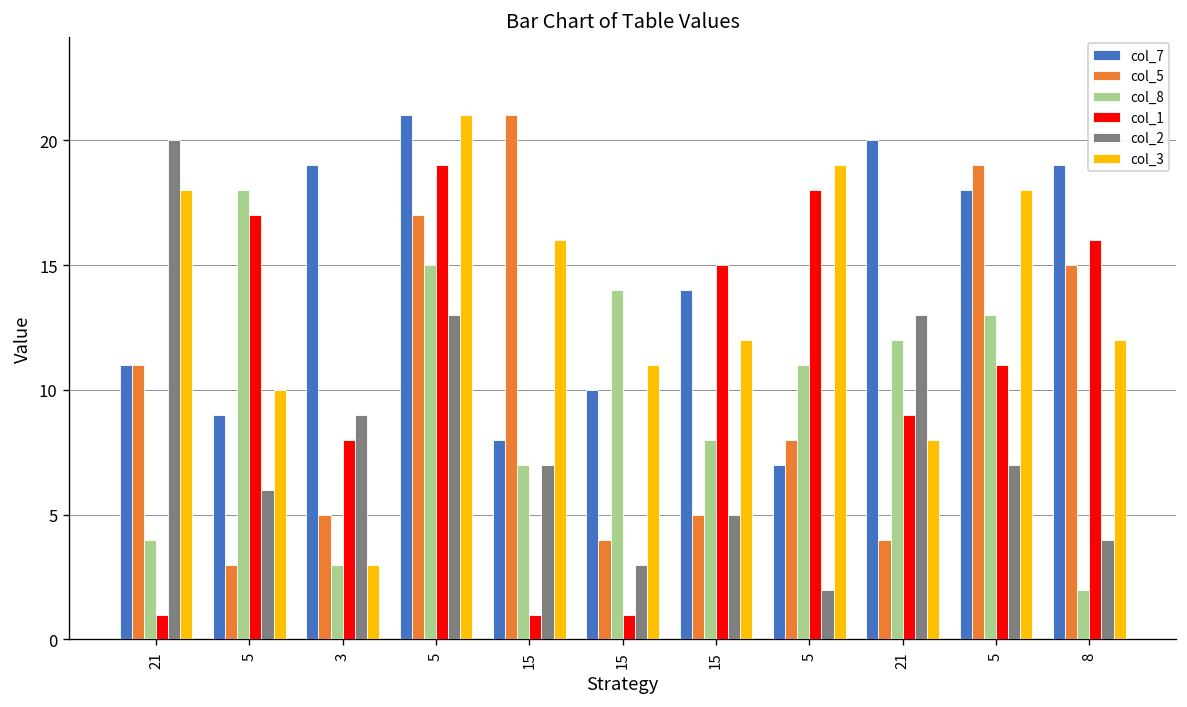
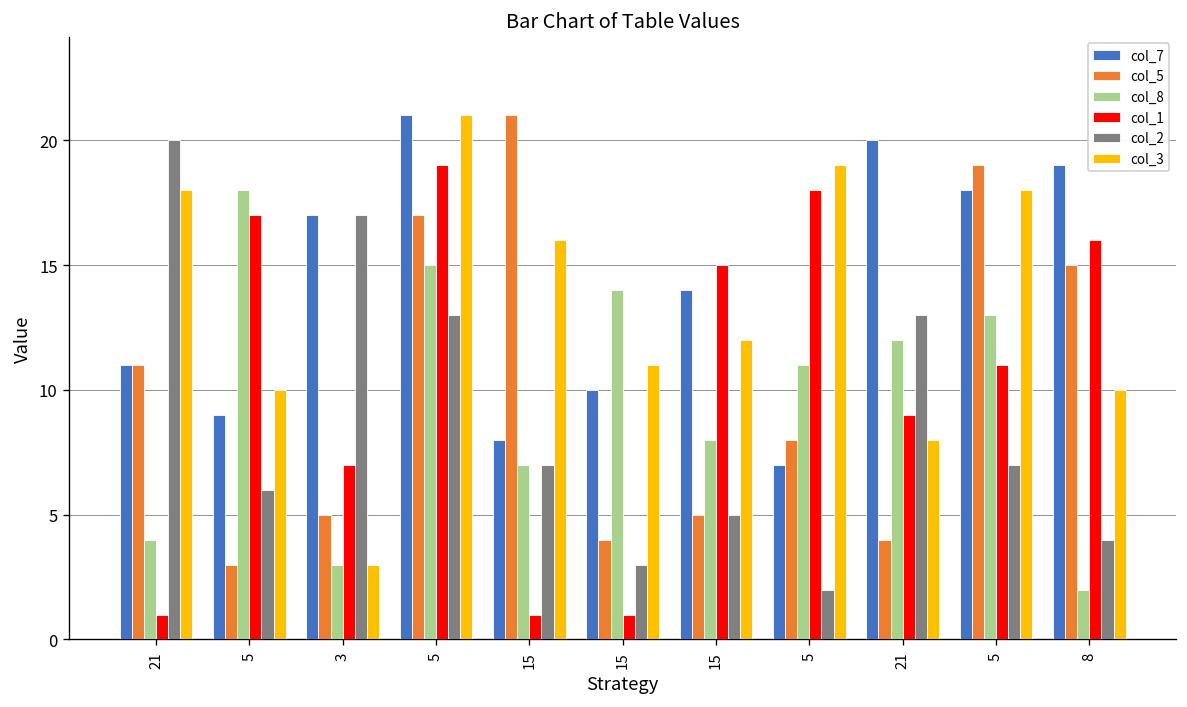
  {
    "col_7": {
-     "3": 19,
+     "3": 17,
      "8": 19
    },
    "col_5": {
      "3": 5,
      "8": 15
    },
    "col_8": {
      "3": 3,
      "8": 2
    },
    "col_1": {
-     "3": 8,
+     "3": 7,
      "8": 16
    },
    "col_2": {
-     "3": 9,
+     "3": 17,
      "8": 4
    },
    "col_3": {
      "3": 3,
-     "8": 12
+     "8": 10
    }
  }
